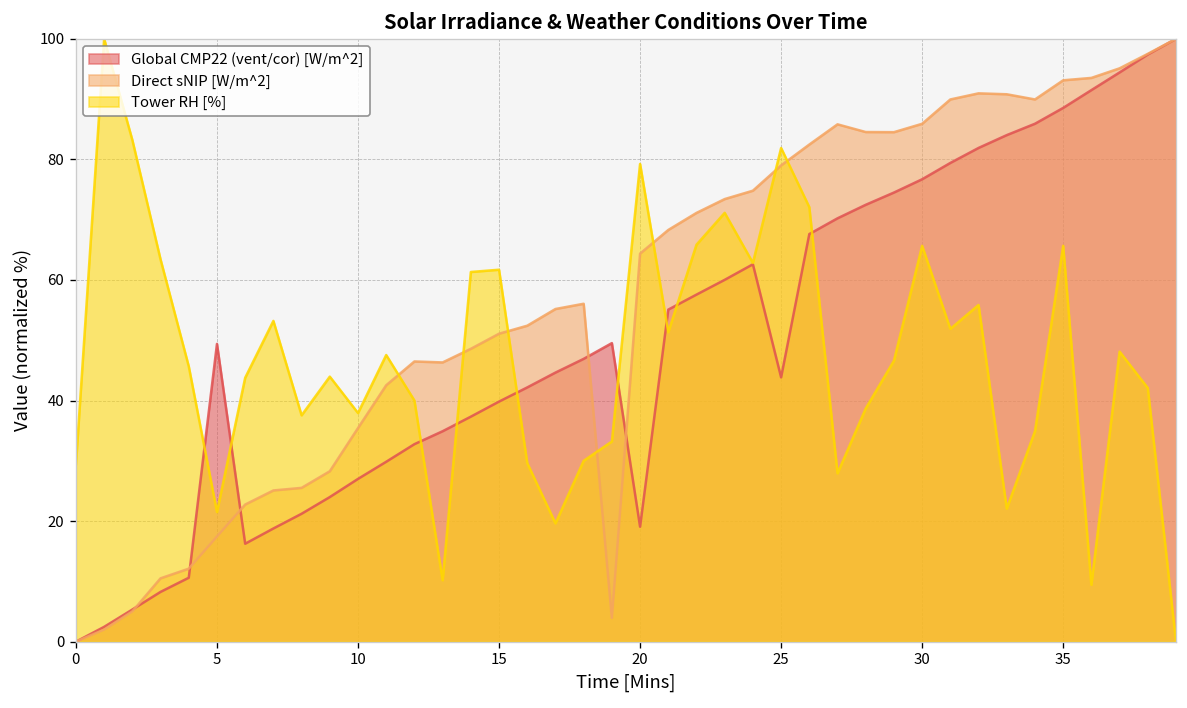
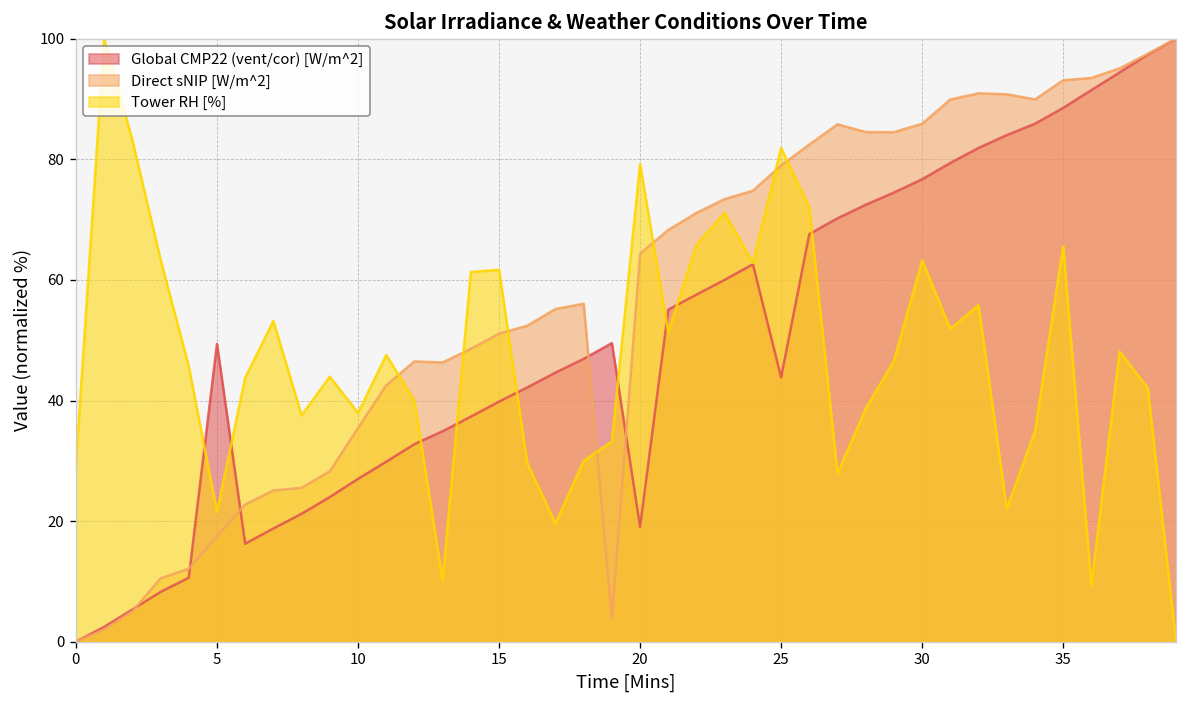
  {
    "Global CMP22 (vent/cor) [W/m^2]": {
      "5": 49,
      "10": 27,
      "15": 40,
      "20": 19,
      "25": 44,
      "30": 77,
      "35": 89
    },
    "Direct sNIP [W/m^2]": {
      "5": 17,
      "10": 35,
      "15": 51,
      "20": 64,
      "25": 79,
      "30": 86,
      "35": 93
    },
    "Tower RH [%]": {
      "0": 29,
      "5": 22,
      "10": 38,
      "15": 62,
      "20": 79,
      "25": 82,
-     "30": 66,
+     "30": 63,
      "35": 66
    }
  }
